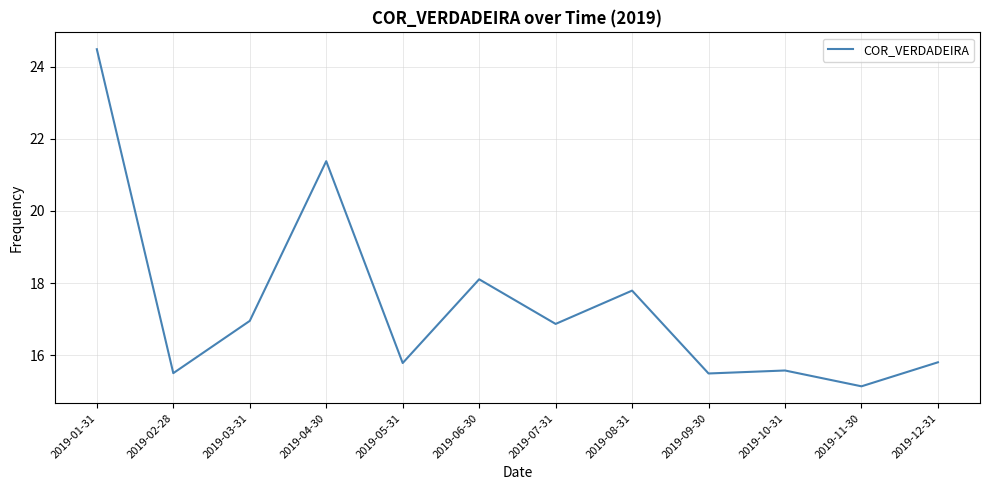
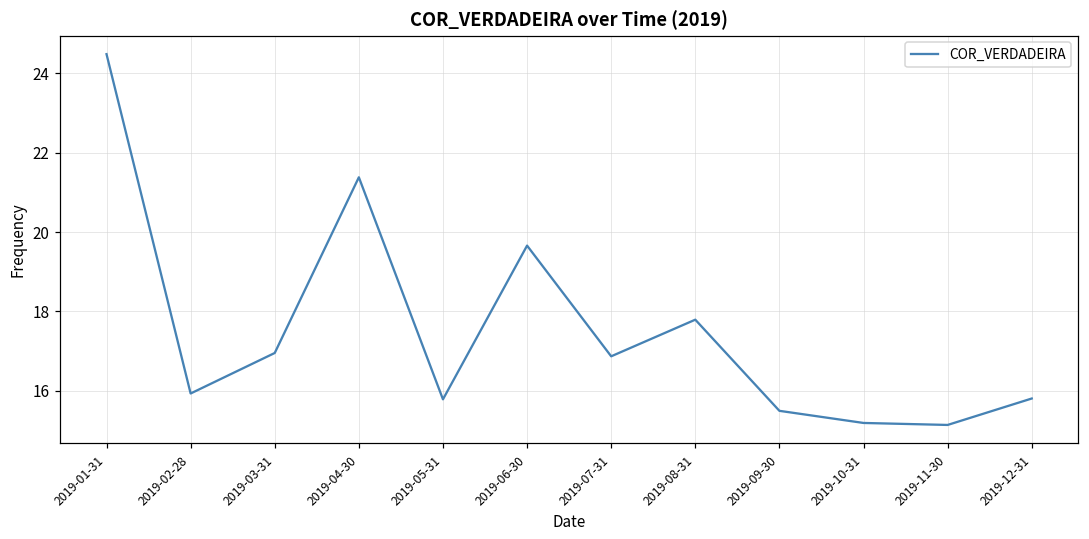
  {
    "2019-01-31": 24.5,
-   "2019-02-28": 15.5,
+   "2019-02-28": 15.9,
    "2019-03-31": 17.0,
    "2019-04-30": 21.4,
    "2019-05-31": 15.8,
-   "2019-06-30": 18.1,
+   "2019-06-30": 19.7,
    "2019-07-31": 16.9,
    "2019-08-31": 17.8,
    "2019-09-30": 15.5,
-   "2019-10-31": 15.6,
+   "2019-10-31": 15.2,
    "2019-11-30": 15.1,
    "2019-12-31": 15.8
  }
